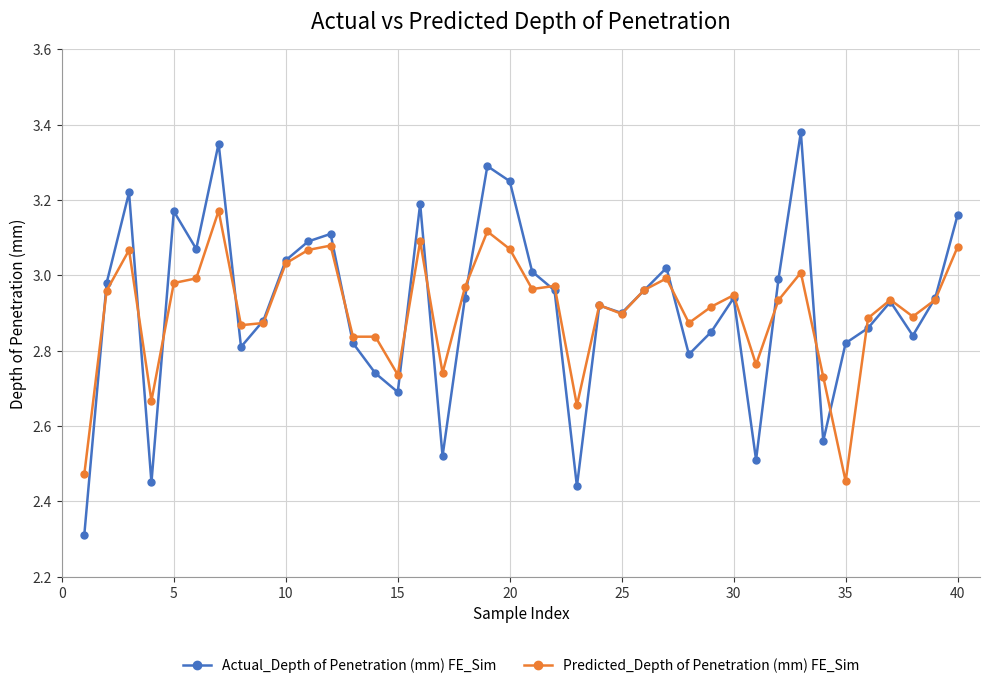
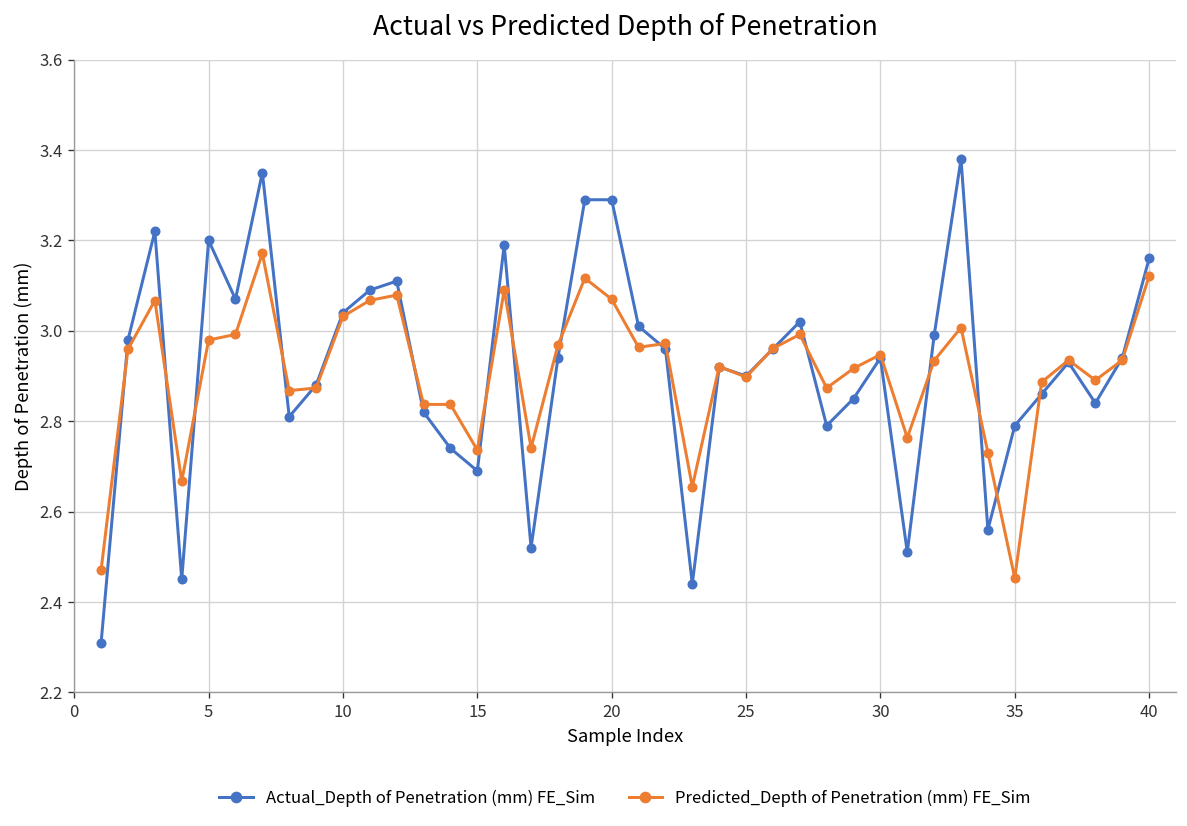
  {
    "Actual_Depth of Penetration (mm) FE_Sim": {
-     "5": 3.17,
+     "5": 3.20,
      "10": 3.04,
      "15": 2.69,
-     "20": 3.25,
+     "20": 3.29,
      "30": 2.94,
-     "35": 2.82,
+     "35": 2.79,
      "40": 3.16
    },
    "Predicted_Depth of Penetration (mm) FE_Sim": {
      "5": 2.98,
      "10": 3.03,
      "15": 2.74,
      "20": 3.07,
      "30": 2.95,
      "35": 2.45,
-     "40": 3.08
+     "40": 3.12
    }
  }
